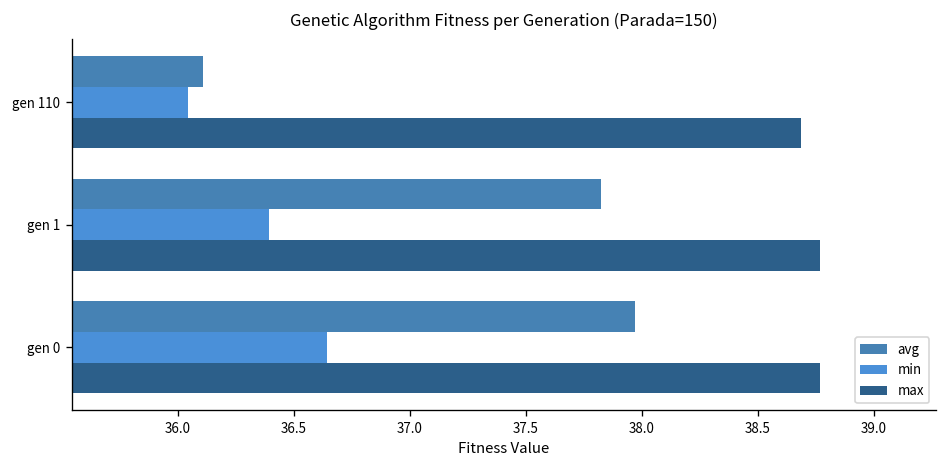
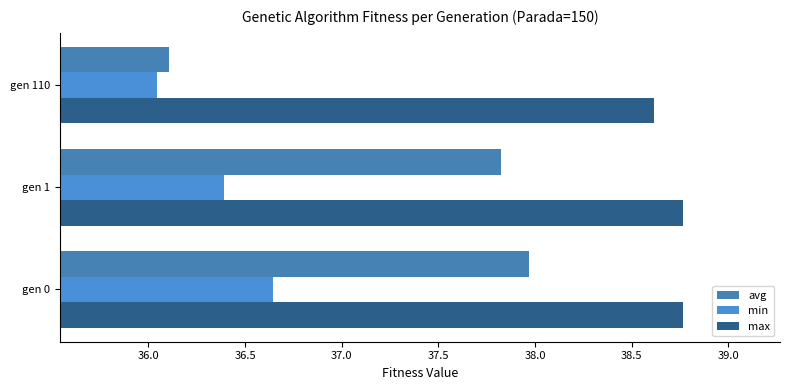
  {
    "max": {
-     "gen 110": 38.68,
+     "gen 110": 38.62,
      "gen 1": 38.77,
      "gen 0": 38.77
    }
  }
